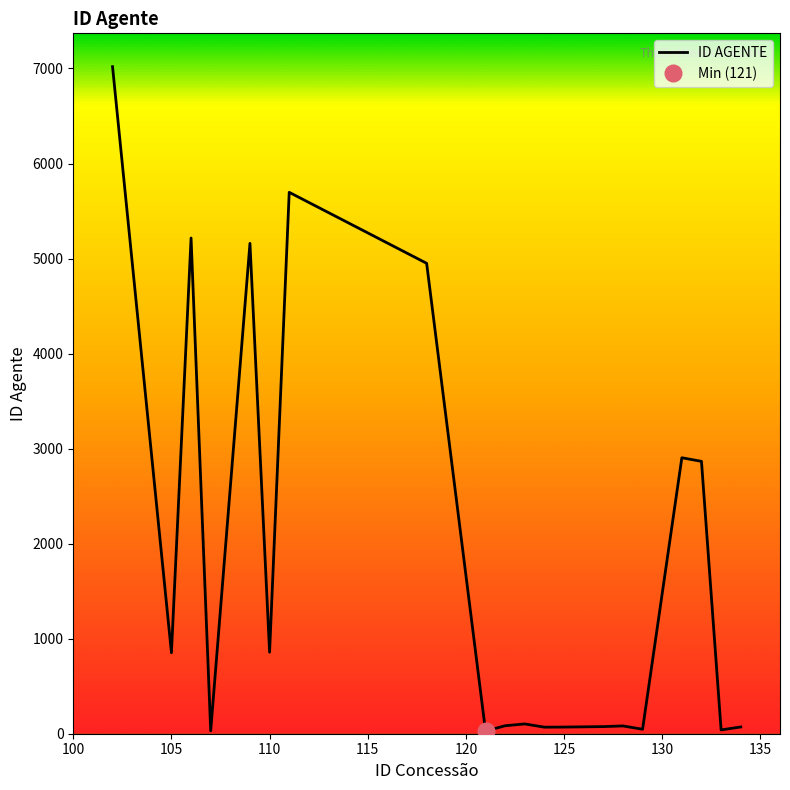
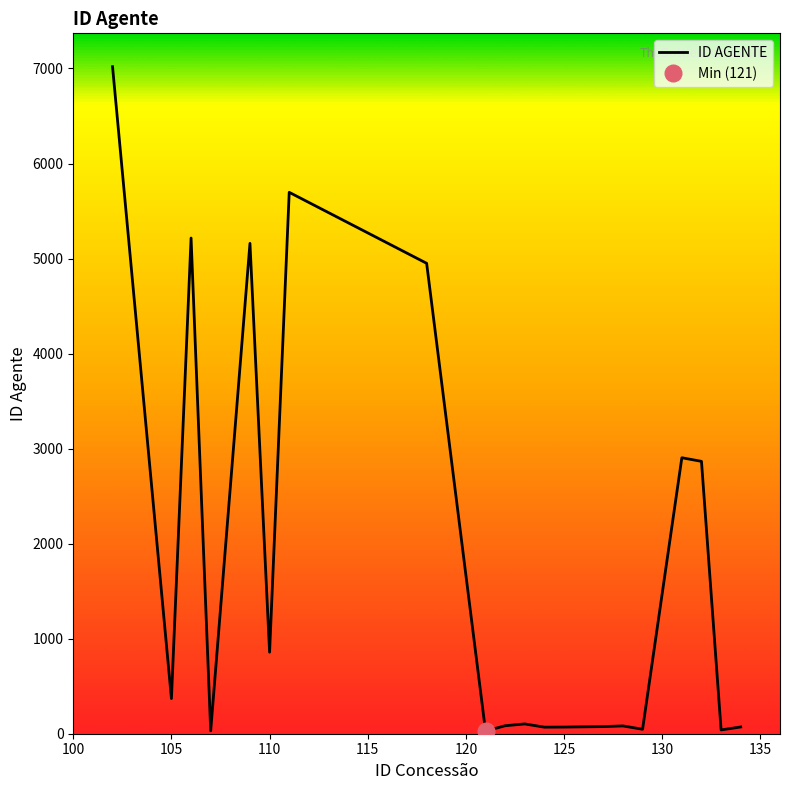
  {
    "ID AGENTE": {
-     "105": 900,
+     "105": 400,
      "110": 900,
      "125": 100
    }
  }
